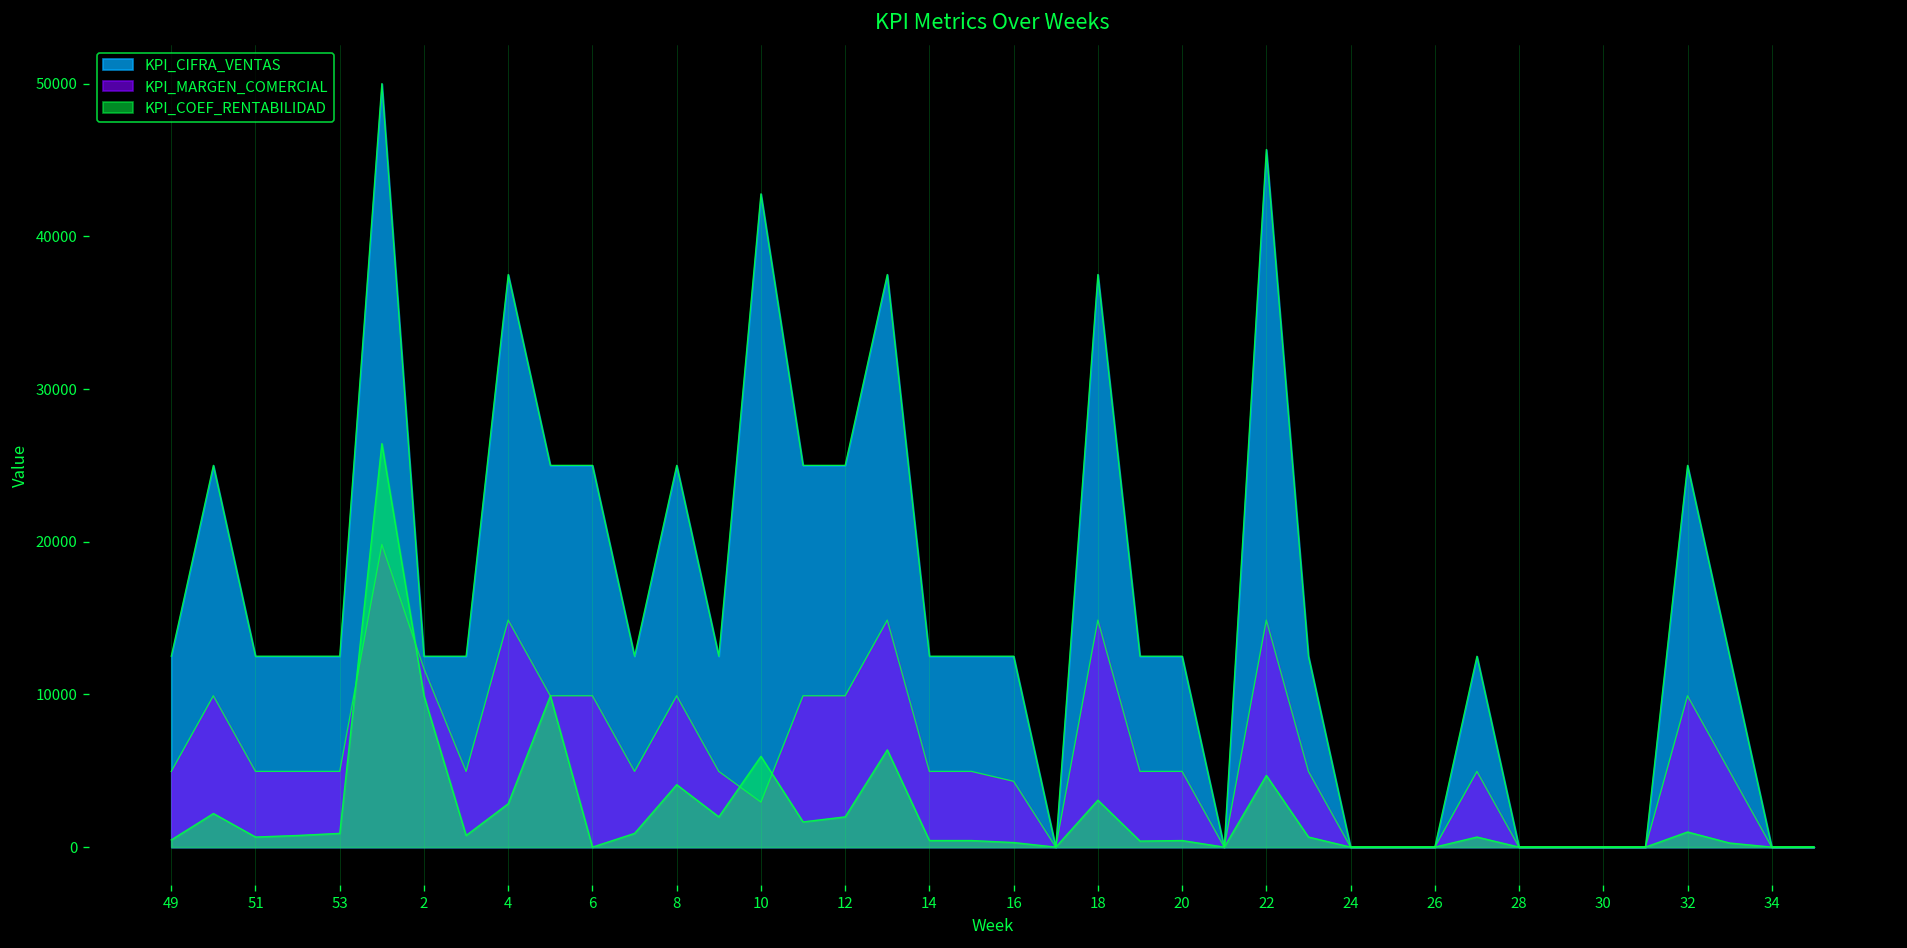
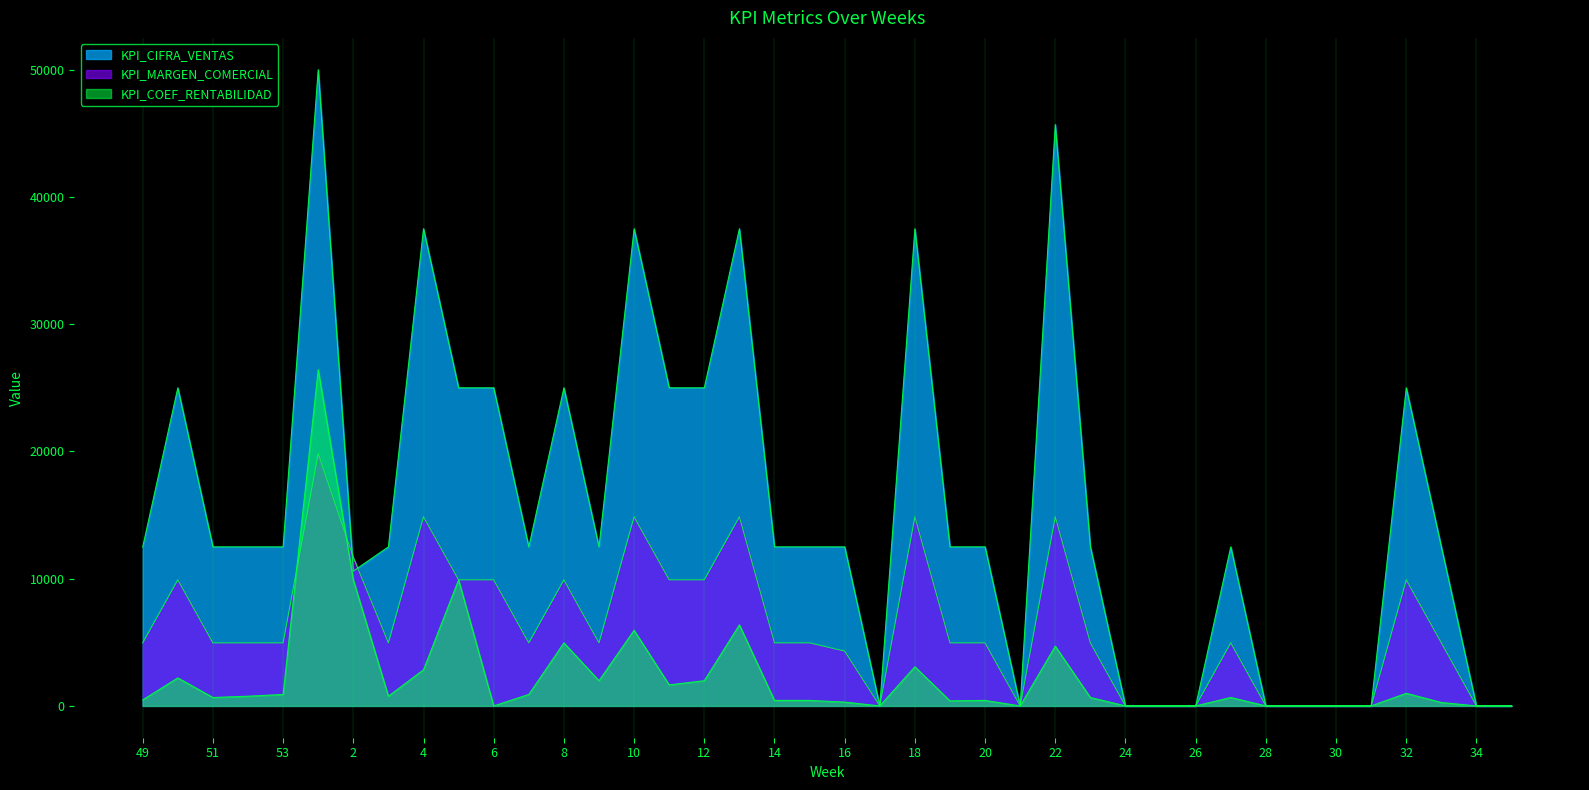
  {
    "KPI_CIFRA_VENTAS": {
      "49": 12500,
      "51": 12500,
      "53": 12500,
-     "2": 12500,
+     "2": 10600,
      "4": 37500,
      "6": 25000,
      "8": 25000,
-     "10": 42800,
+     "10": 37500,
      "12": 25000,
      "14": 12500,
      "16": 12500,
      "18": 37500,
      "20": 12500,
      "22": 45700,
      "32": 25000
    },
    "KPI_MARGEN_COMERCIAL": {
      "49": 5000,
      "51": 5000,
      "53": 5000,
      "2": 11700,
      "4": 14900,
      "6": 9900,
      "8": 9900,
-     "10": 2900,
+     "10": 14900,
      "12": 9900,
      "14": 5000,
      "16": 4300,
      "18": 14900,
      "20": 5000,
      "22": 14900,
      "32": 9900
    },
    "KPI_COEF_RENTABILIDAD": {
      "49": 500,
      "51": 700,
      "53": 900,
      "2": 9900,
      "4": 2800,
      "6": 0,
-     "8": 4100,
+     "8": 5000,
      "10": 5900,
      "12": 2000,
      "14": 400,
      "16": 300,
      "18": 3100,
      "20": 400,
      "22": 4700,
      "32": 1000
    }
  }
